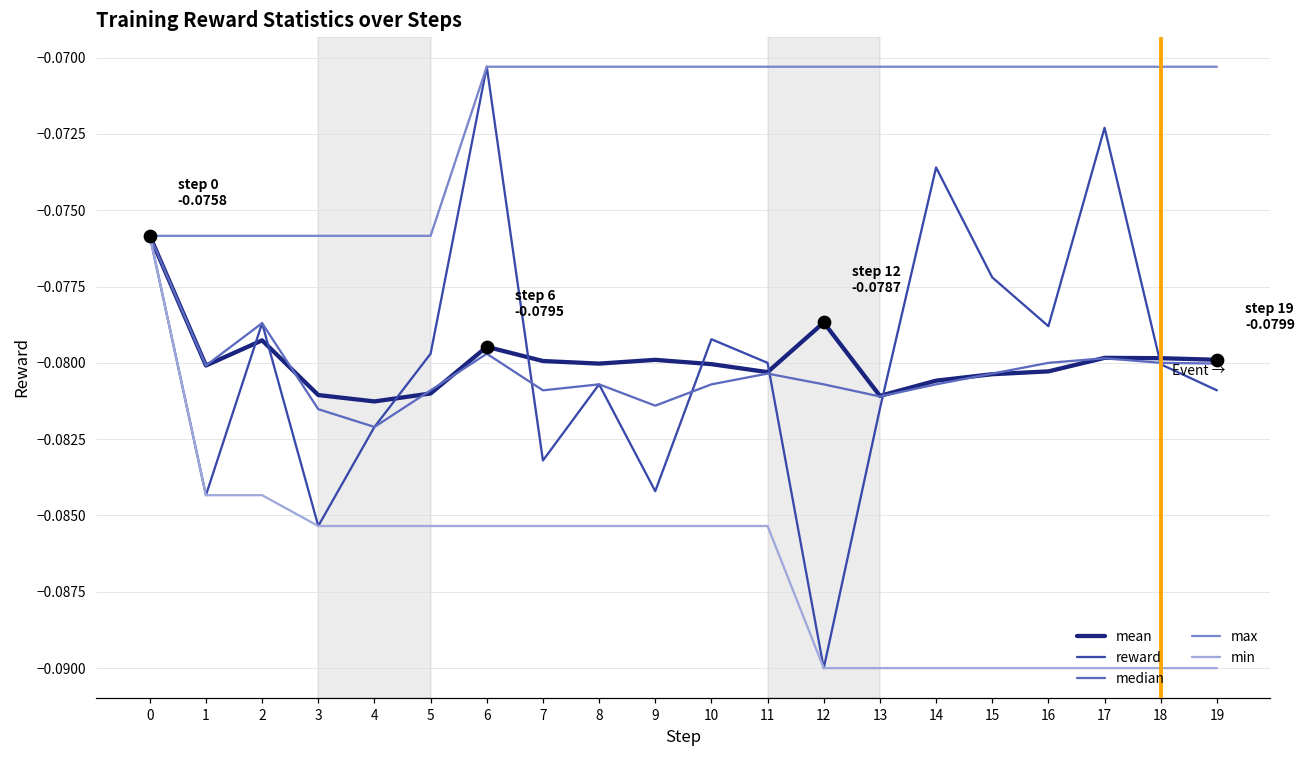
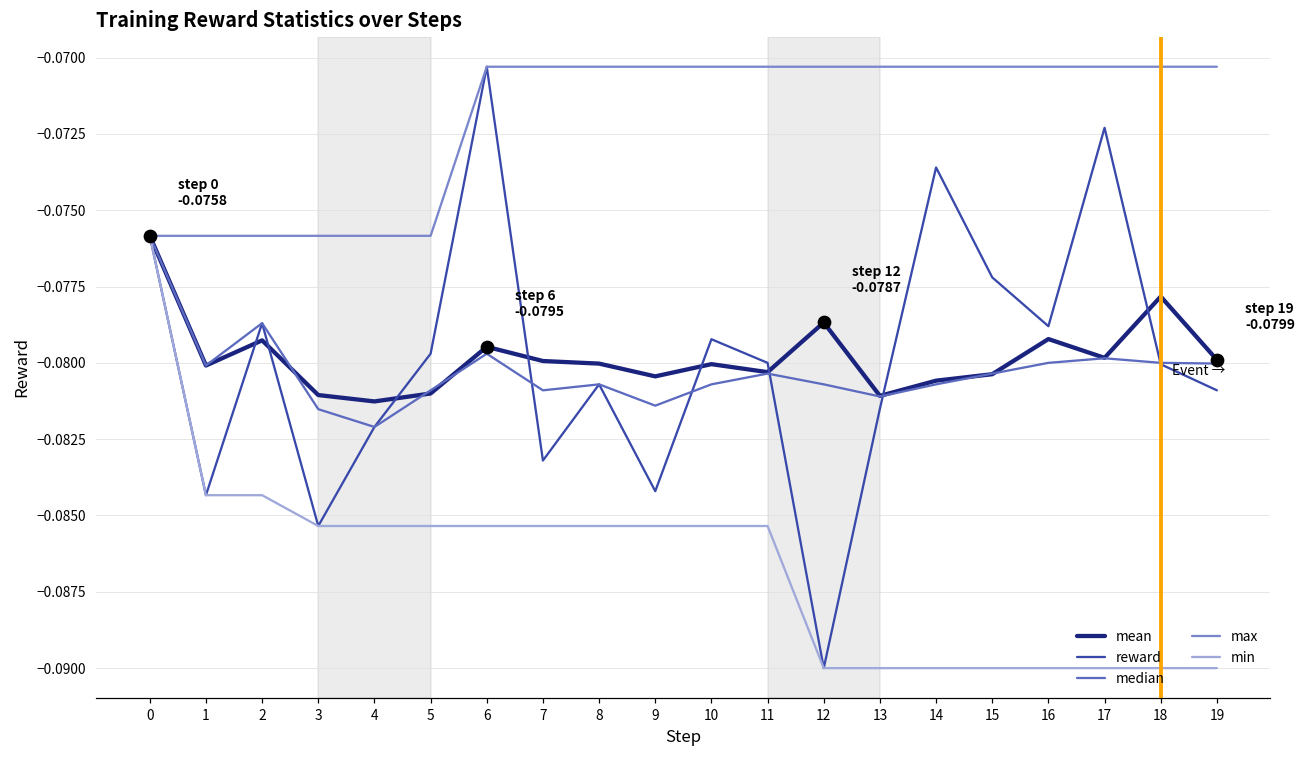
  {
    "mean": {
      "2": -0.0793,
      "3": -0.0811,
      "4": -0.0813,
      "5": -0.0810,
      "7": -0.0799,
      "8": -0.0800,
-     "9": -0.0799,
+     "9": -0.0804,
      "10": -0.0800,
      "14": -0.0806,
-     "16": -0.0803,
-     "18": -0.0798
+     "16": -0.0792,
+     "18": -0.0778
    }
  }
